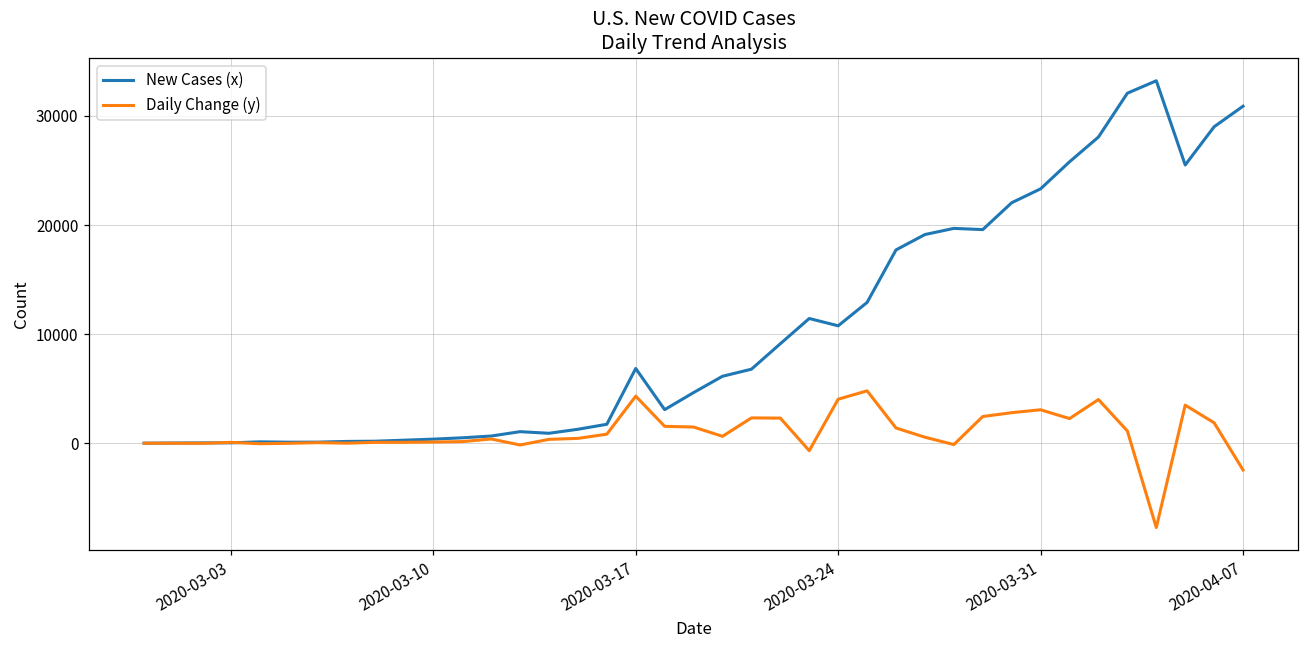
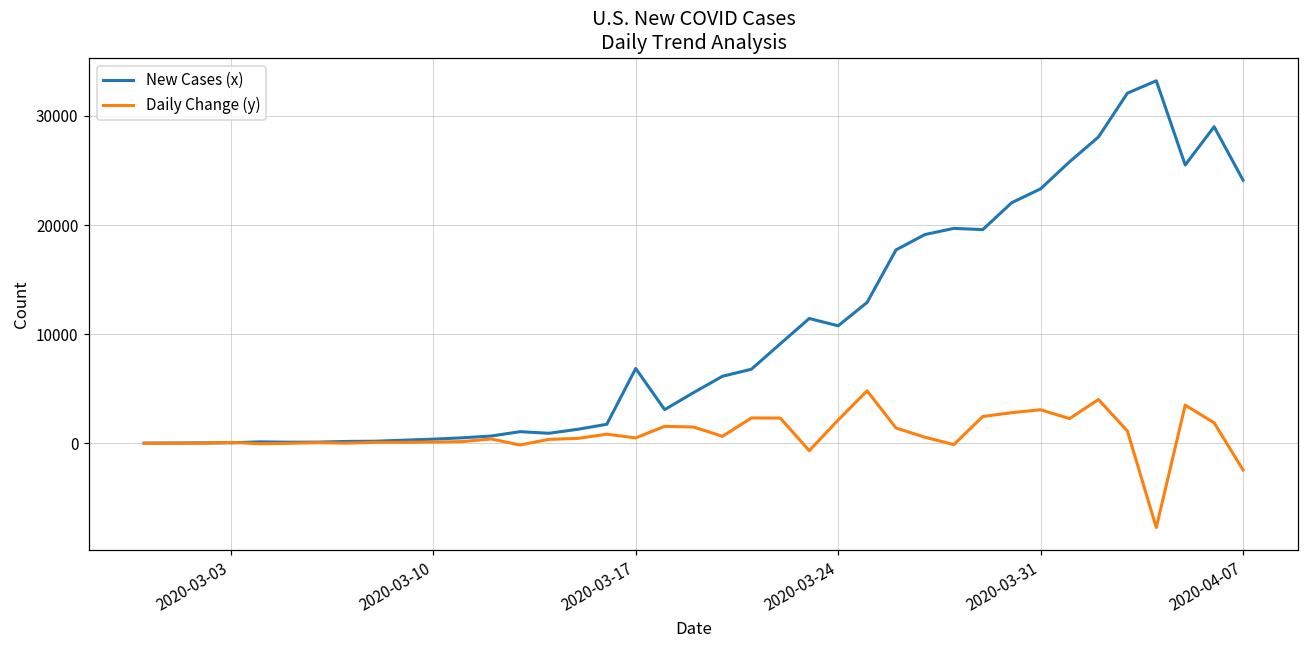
  {
    "New Cases (x)": {
      "2020-03-10": 0,
      "2020-03-17": 7000,
      "2020-03-24": 11000,
      "2020-03-31": 23000,
-     "2020-04-07": 31000
+     "2020-04-07": 24000
    },
    "Daily Change (y)": {
      "2020-03-10": 0,
-     "2020-03-17": 4000,
-     "2020-03-24": 4000,
+     "2020-03-17": 1000,
+     "2020-03-24": 2000,
      "2020-03-31": 3000,
      "2020-04-07": -2000
    }
  }
